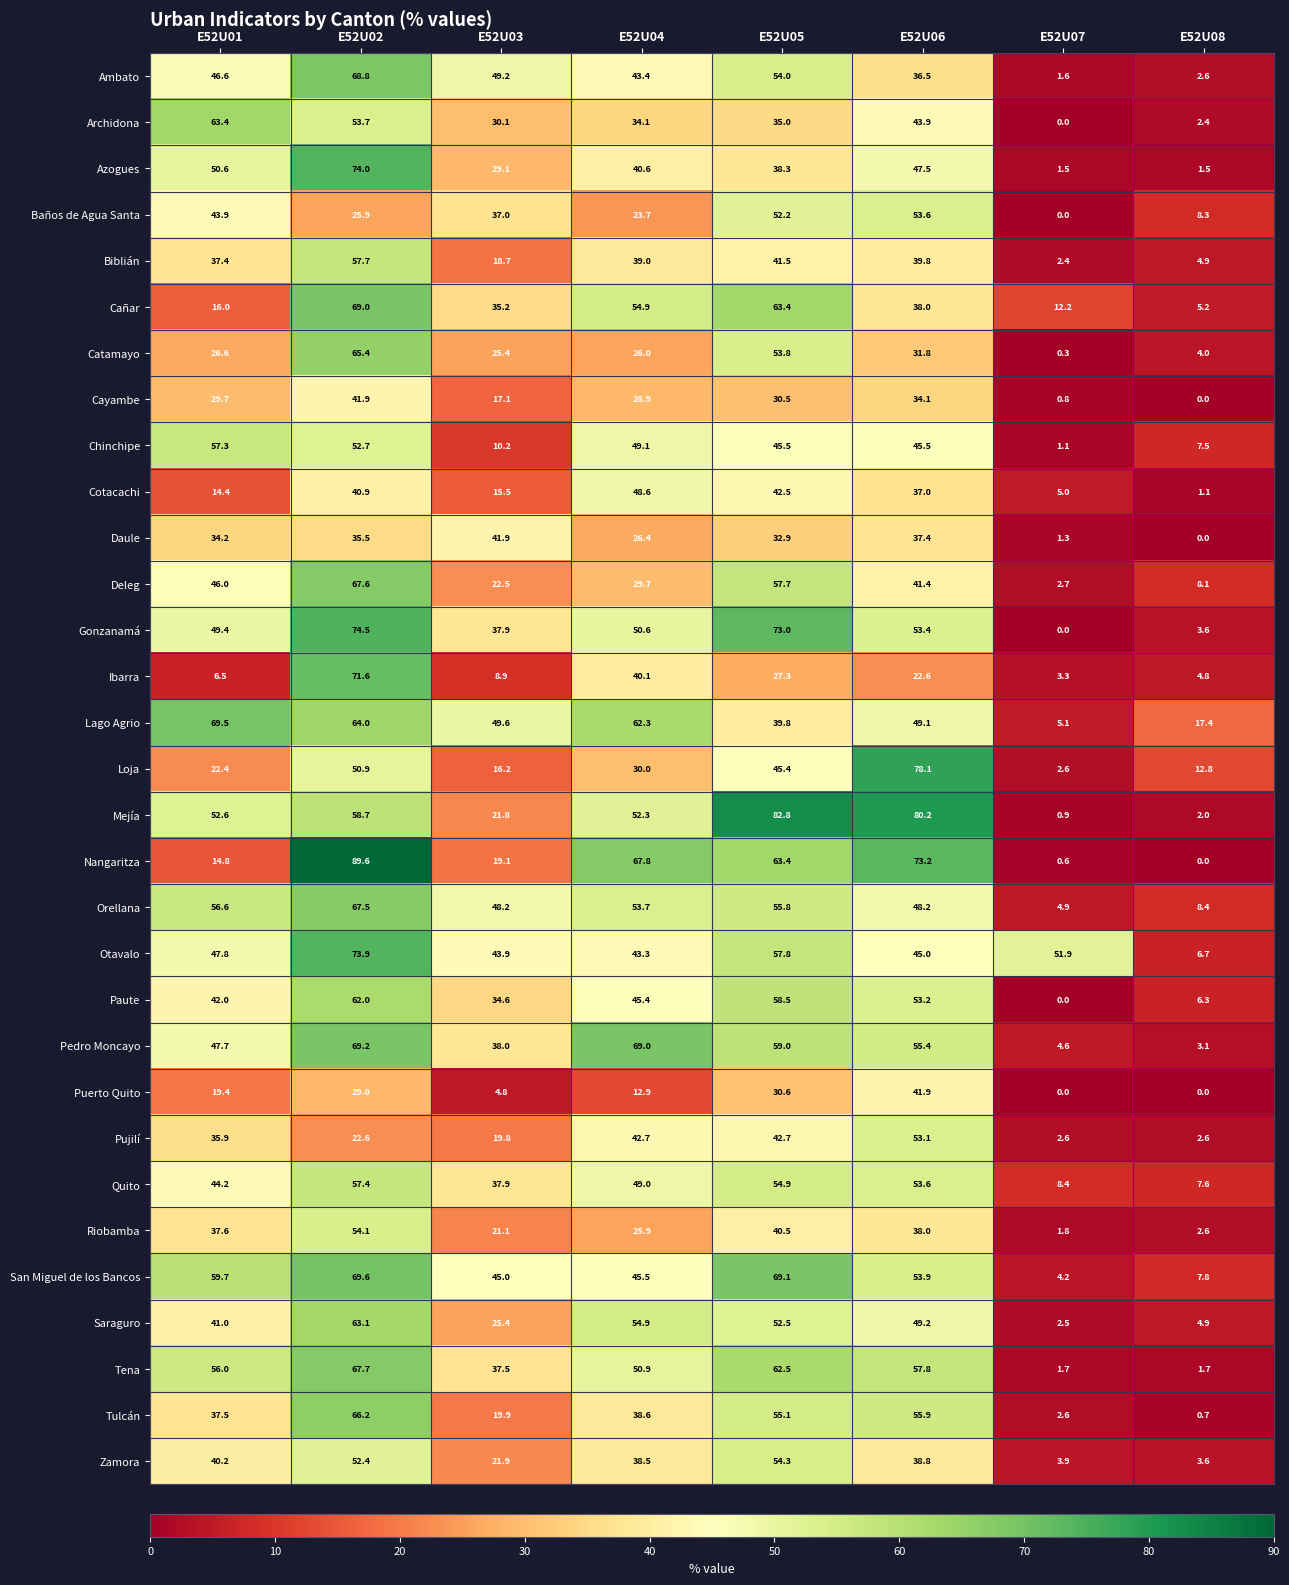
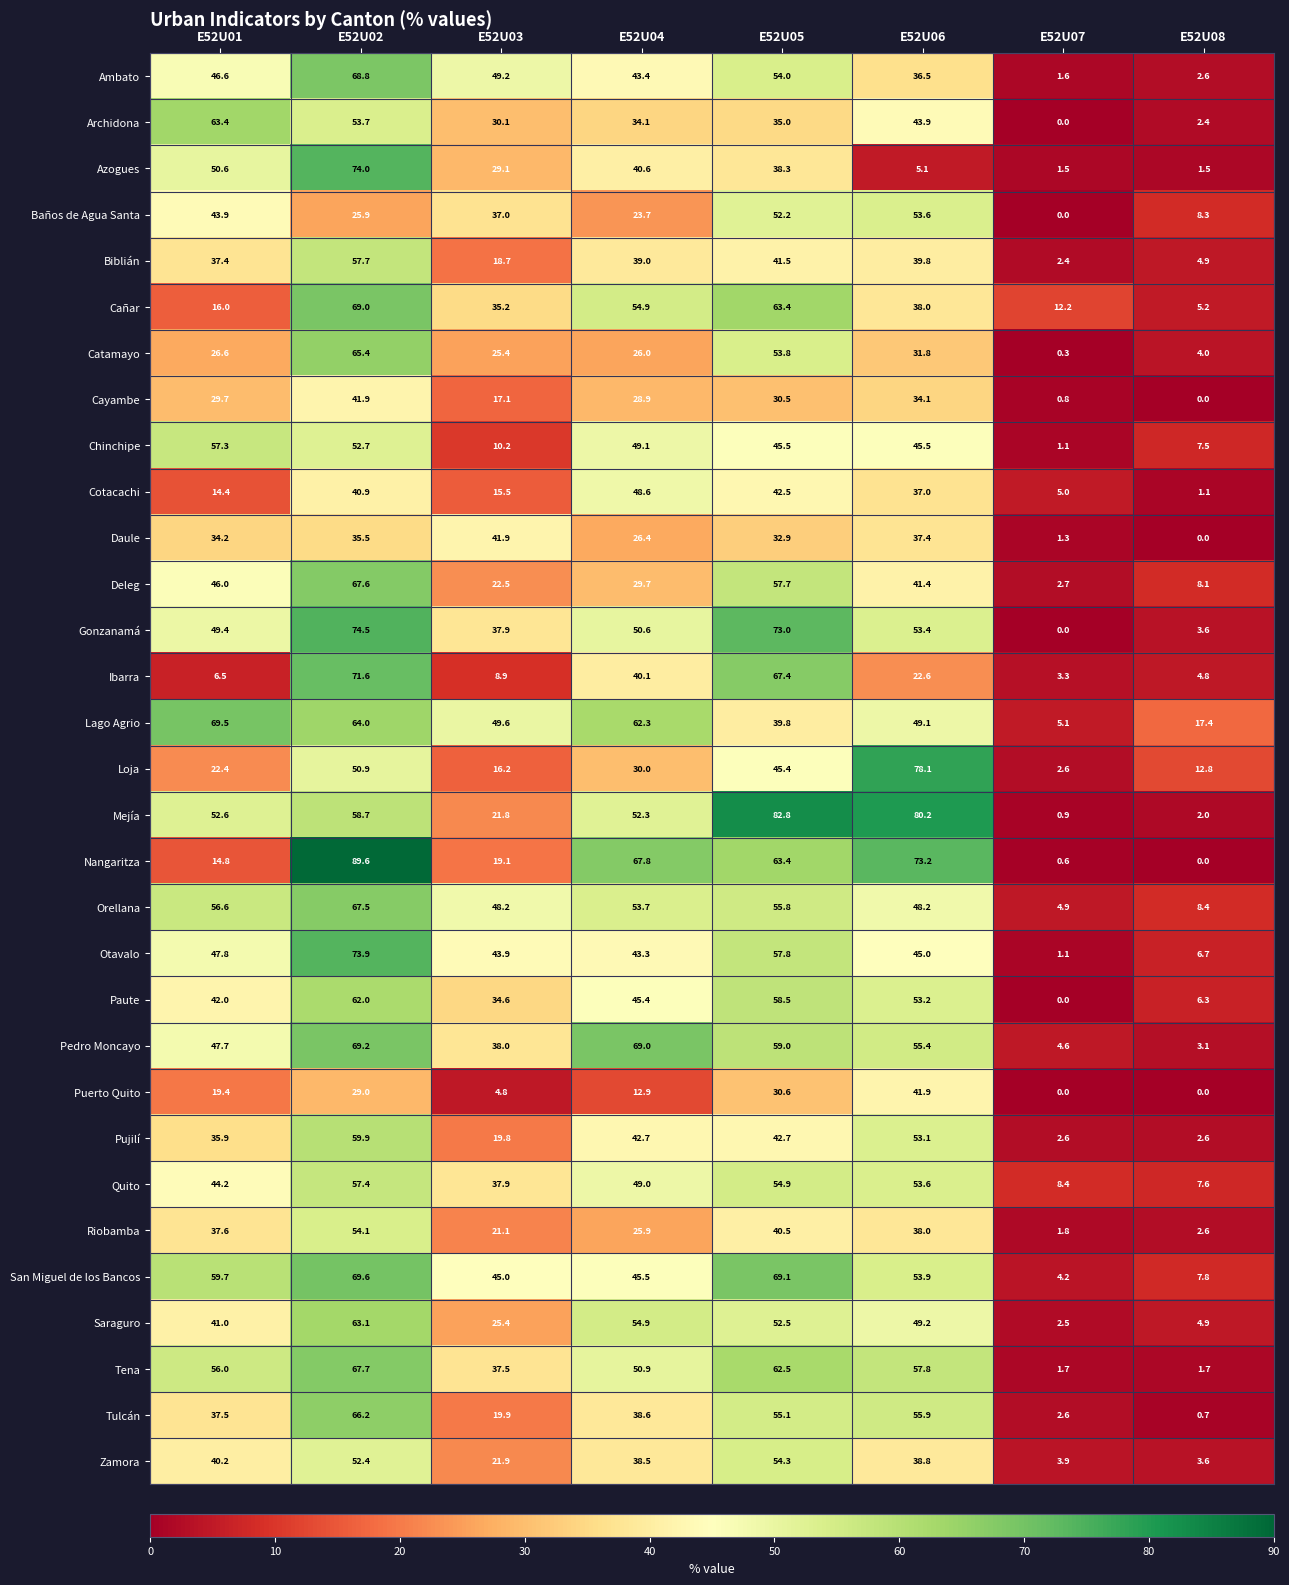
  {
    "Azogues": {
      "E52U01": 50.6,
      "E52U02": 74.0,
      "E52U03": 29.1,
      "E52U04": 40.6,
      "E52U05": 38.3,
-     "E52U06": 47.5,
+     "E52U06": 5.1,
      "E52U07": 1.5,
      "E52U08": 1.5
    },
    "Ibarra": {
      "E52U01": 6.5,
      "E52U02": 71.6,
      "E52U03": 8.9,
      "E52U04": 40.1,
-     "E52U05": 27.3,
+     "E52U05": 67.4,
      "E52U06": 22.6,
      "E52U07": 3.3,
      "E52U08": 4.8
    },
    "Otavalo": {
      "E52U01": 47.8,
      "E52U02": 73.9,
      "E52U03": 43.9,
      "E52U04": 43.3,
      "E52U05": 57.8,
      "E52U06": 45.0,
-     "E52U07": 51.9,
+     "E52U07": 1.1,
      "E52U08": 6.7
    },
    "Pujilí": {
      "E52U01": 35.9,
-     "E52U02": 22.6,
+     "E52U02": 59.9,
      "E52U03": 19.8,
      "E52U04": 42.7,
      "E52U05": 42.7,
      "E52U06": 53.1,
      "E52U07": 2.6,
      "E52U08": 2.6
    }
  }
